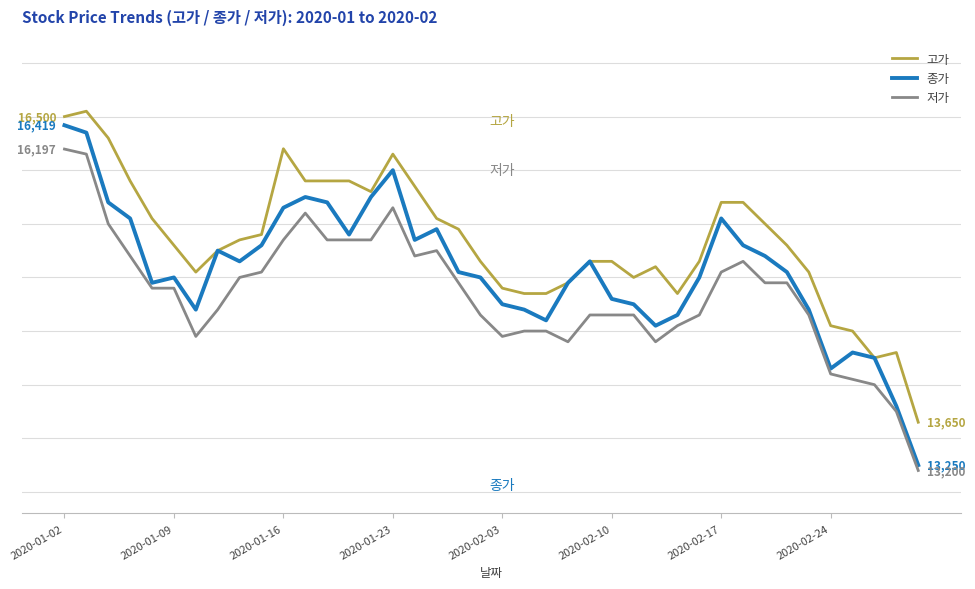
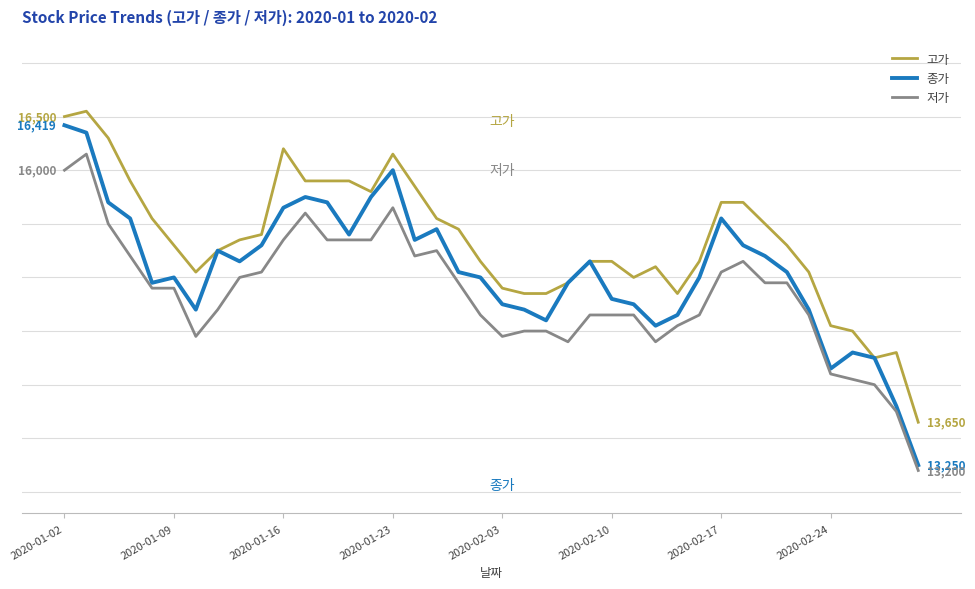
  {
    "저가": {
-     "2020-01-02": "16,197"
+     "2020-01-02": "16,000"
    }
  }
